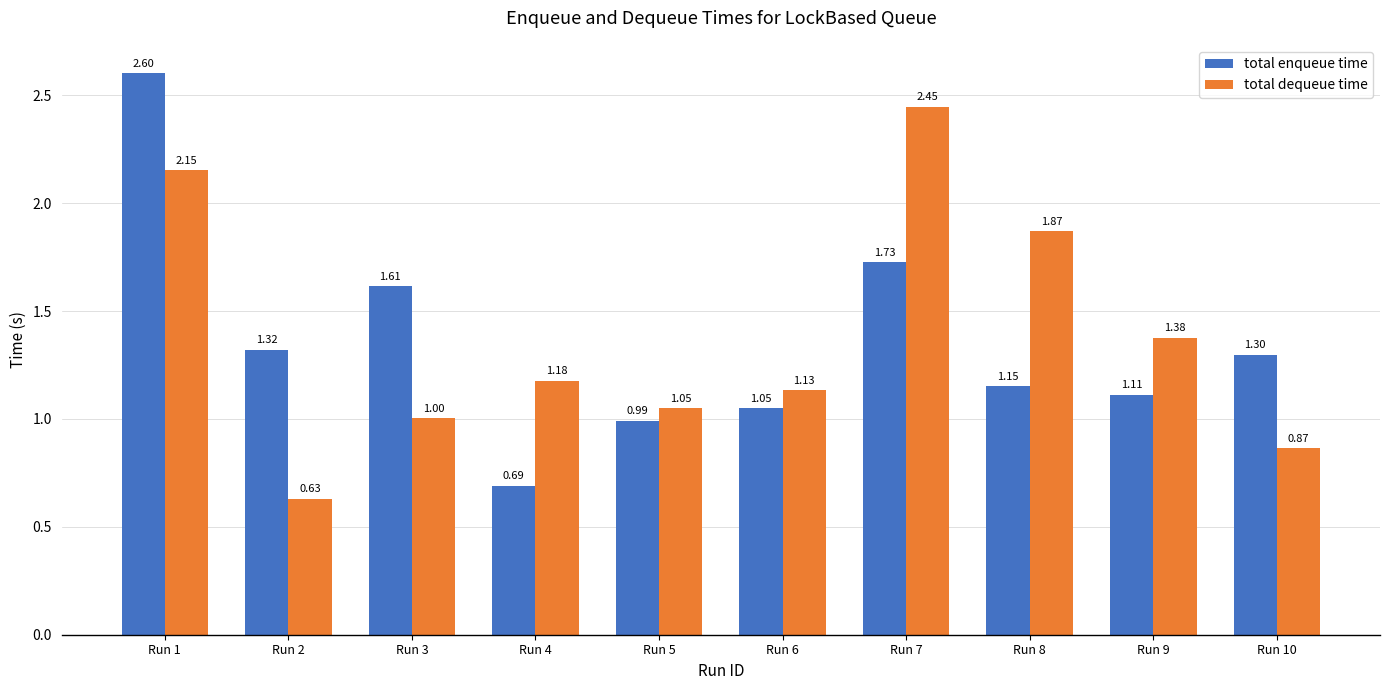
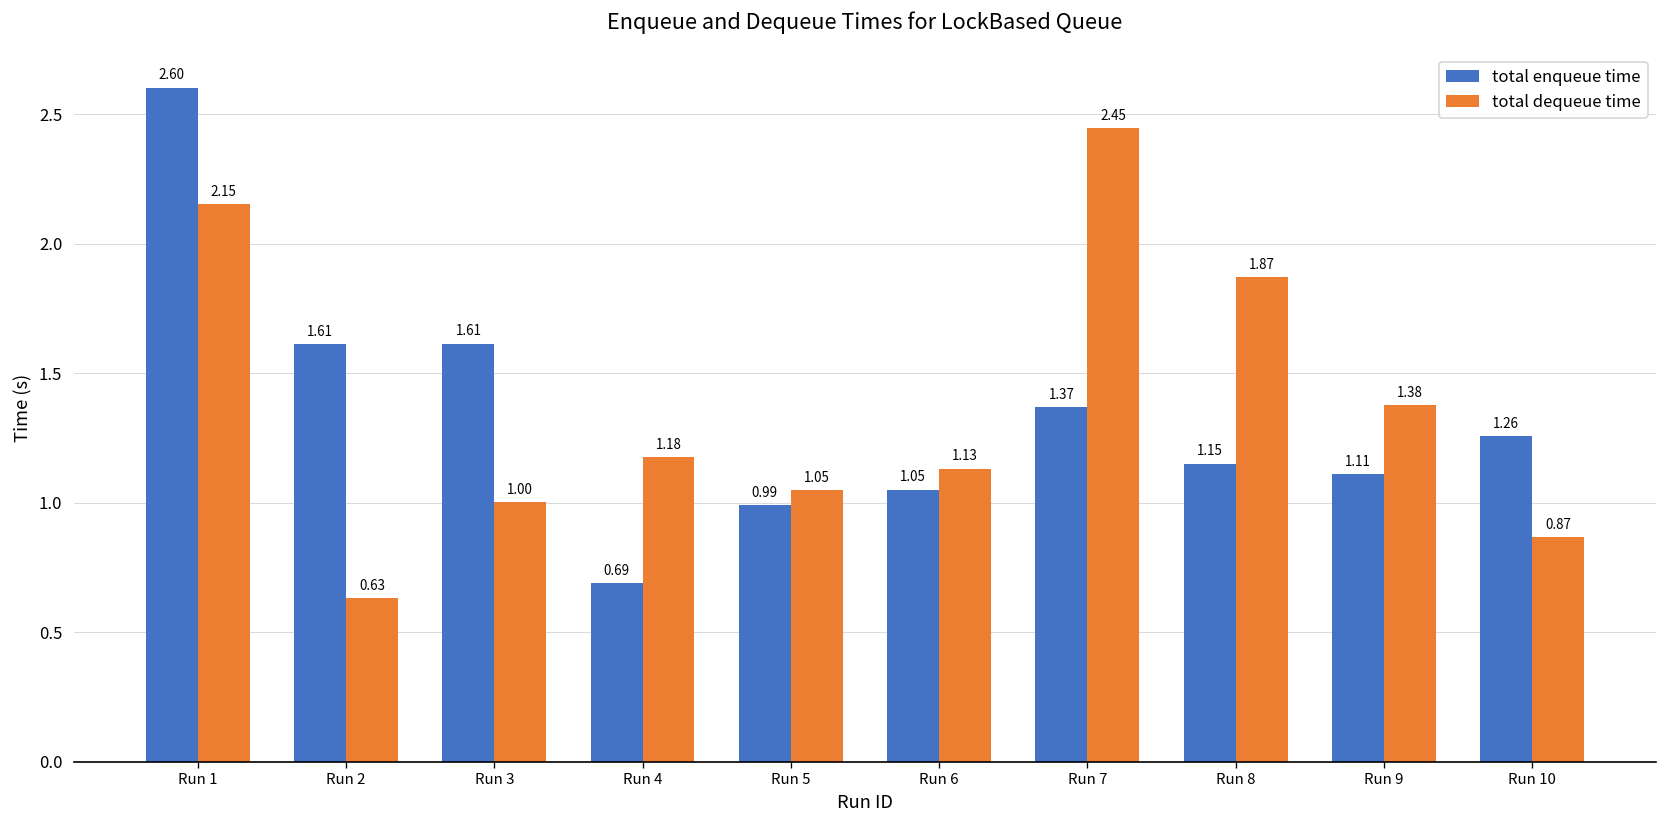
  {
    "total enqueue time": {
      "Run 1": 2.60,
-     "Run 2": 1.32,
+     "Run 2": 1.61,
      "Run 3": 1.61,
      "Run 4": 0.69,
      "Run 5": 0.99,
      "Run 6": 1.05,
-     "Run 7": 1.73,
+     "Run 7": 1.37,
      "Run 8": 1.15,
      "Run 9": 1.11,
-     "Run 10": 1.30
+     "Run 10": 1.26
    },
    "total dequeue time": {
      "Run 1": 2.15,
      "Run 2": 0.63,
      "Run 3": 1.00,
      "Run 4": 1.18,
      "Run 5": 1.05,
      "Run 6": 1.13,
      "Run 7": 2.45,
      "Run 8": 1.87,
      "Run 9": 1.38,
      "Run 10": 0.87
    }
  }
